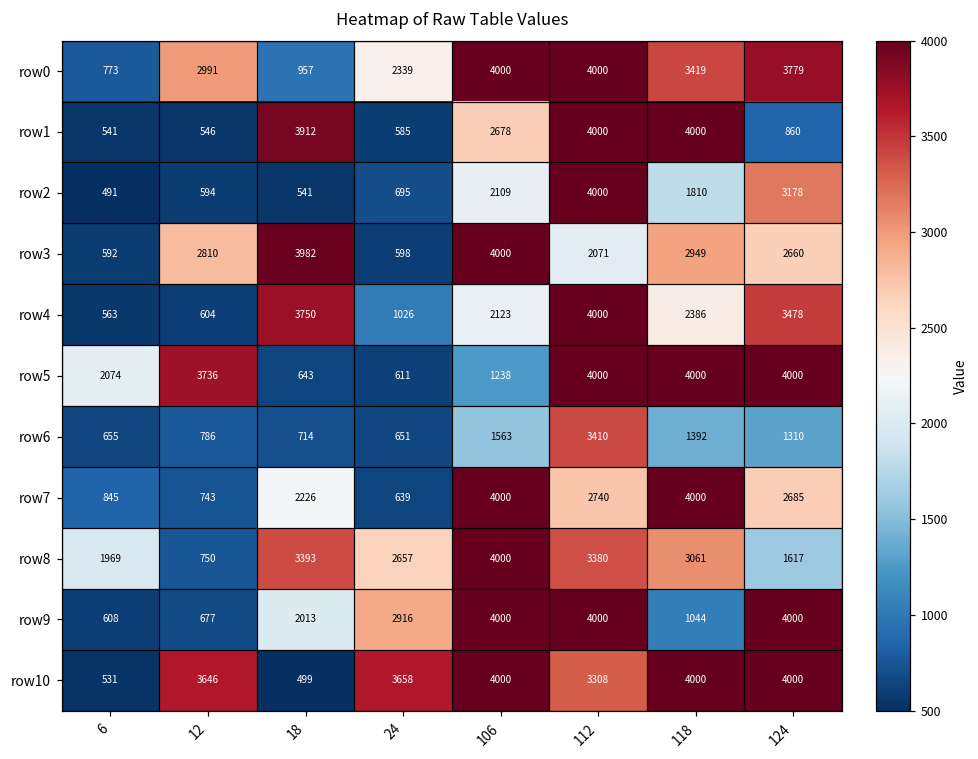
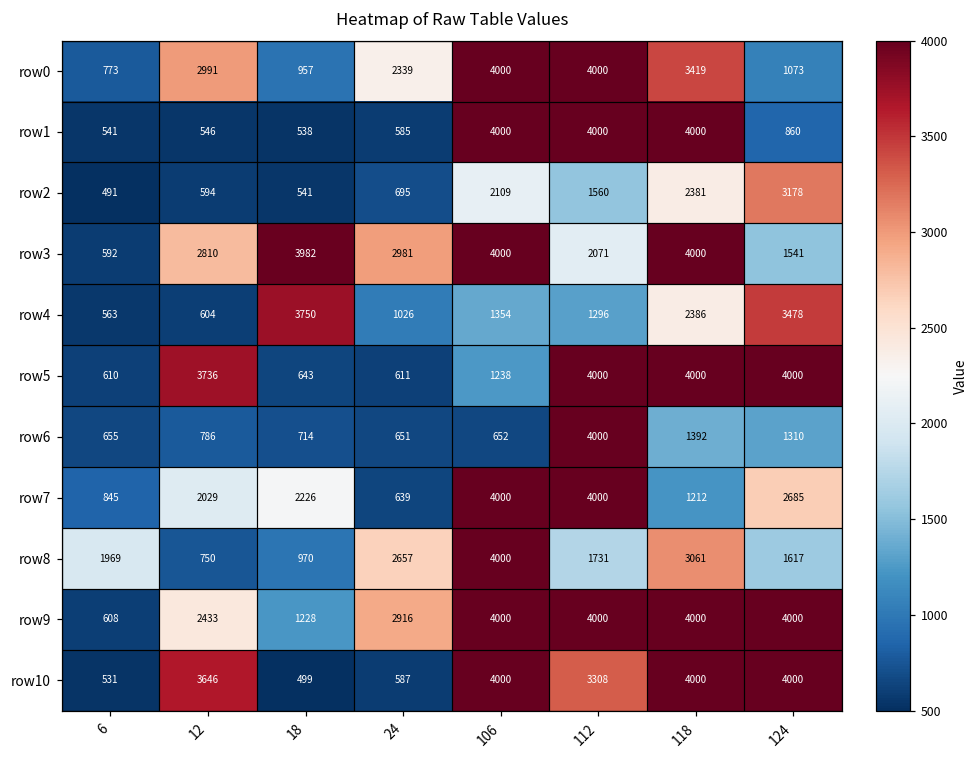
  {
    "row0": {
      "6": 773,
      "12": 2991,
      "18": 957,
      "24": 2339,
      "106": 4000,
      "112": 4000,
      "118": 3419,
-     "124": 3779
+     "124": 1073
    },
    "row1": {
      "6": 541,
      "12": 546,
-     "18": 3912,
+     "18": 538,
      "24": 585,
-     "106": 2678,
+     "106": 4000,
      "112": 4000,
      "118": 4000,
      "124": 860
    },
    "row2": {
      "6": 491,
      "12": 594,
      "18": 541,
      "24": 695,
      "106": 2109,
-     "112": 4000,
-     "118": 1810,
+     "112": 1560,
+     "118": 2381,
      "124": 3178
    },
    "row3": {
      "6": 592,
      "12": 2810,
      "18": 3982,
-     "24": 598,
+     "24": 2981,
      "106": 4000,
      "112": 2071,
-     "118": 2949,
-     "124": 2660
+     "118": 4000,
+     "124": 1541
    },
    "row4": {
      "6": 563,
      "12": 604,
      "18": 3750,
      "24": 1026,
-     "106": 2123,
-     "112": 4000,
+     "106": 1354,
+     "112": 1296,
      "118": 2386,
      "124": 3478
    },
    "row5": {
-     "6": 2074,
+     "6": 610,
      "12": 3736,
      "18": 643,
      "24": 611,
      "106": 1238,
      "112": 4000,
      "118": 4000,
      "124": 4000
    },
    "row6": {
      "6": 655,
      "12": 786,
      "18": 714,
      "24": 651,
-     "106": 1563,
-     "112": 3410,
+     "106": 652,
+     "112": 4000,
      "118": 1392,
      "124": 1310
    },
    "row7": {
      "6": 845,
-     "12": 743,
+     "12": 2029,
      "18": 2226,
      "24": 639,
      "106": 4000,
-     "112": 2740,
-     "118": 4000,
+     "112": 4000,
+     "118": 1212,
      "124": 2685
    },
    "row8": {
      "6": 1969,
      "12": 750,
-     "18": 3393,
+     "18": 970,
      "24": 2657,
      "106": 4000,
-     "112": 3380,
+     "112": 1731,
      "118": 3061,
      "124": 1617
    },
    "row9": {
      "6": 608,
-     "12": 677,
-     "18": 2013,
+     "12": 2433,
+     "18": 1228,
      "24": 2916,
      "106": 4000,
      "112": 4000,
-     "118": 1044,
+     "118": 4000,
      "124": 4000
    },
    "row10": {
      "6": 531,
      "12": 3646,
      "18": 499,
-     "24": 3658,
+     "24": 587,
      "106": 4000,
      "112": 3308,
      "118": 4000,
      "124": 4000
    }
  }
